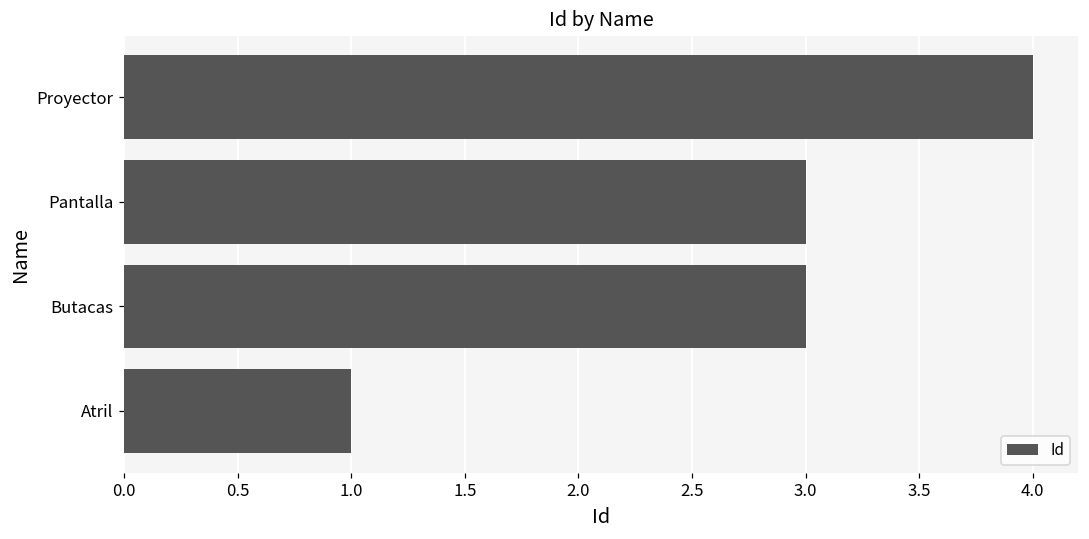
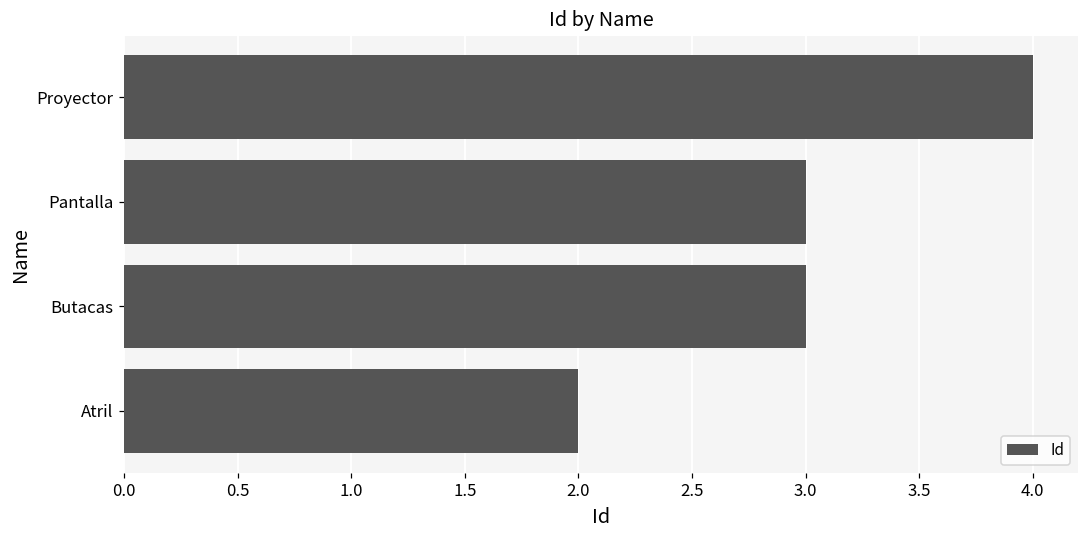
  {
    "Proyector": 4,
    "Pantalla": 3,
    "Butacas": 3,
-   "Atril": 1
+   "Atril": 2
  }
